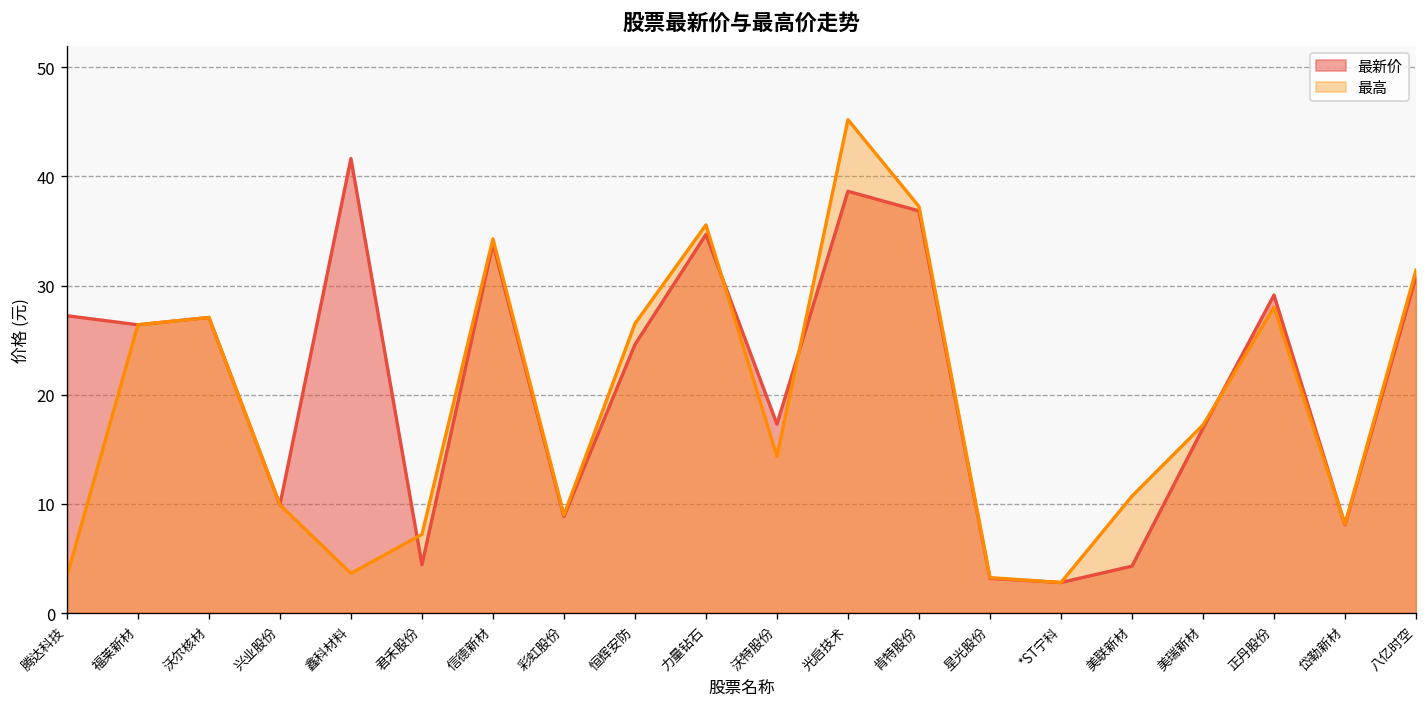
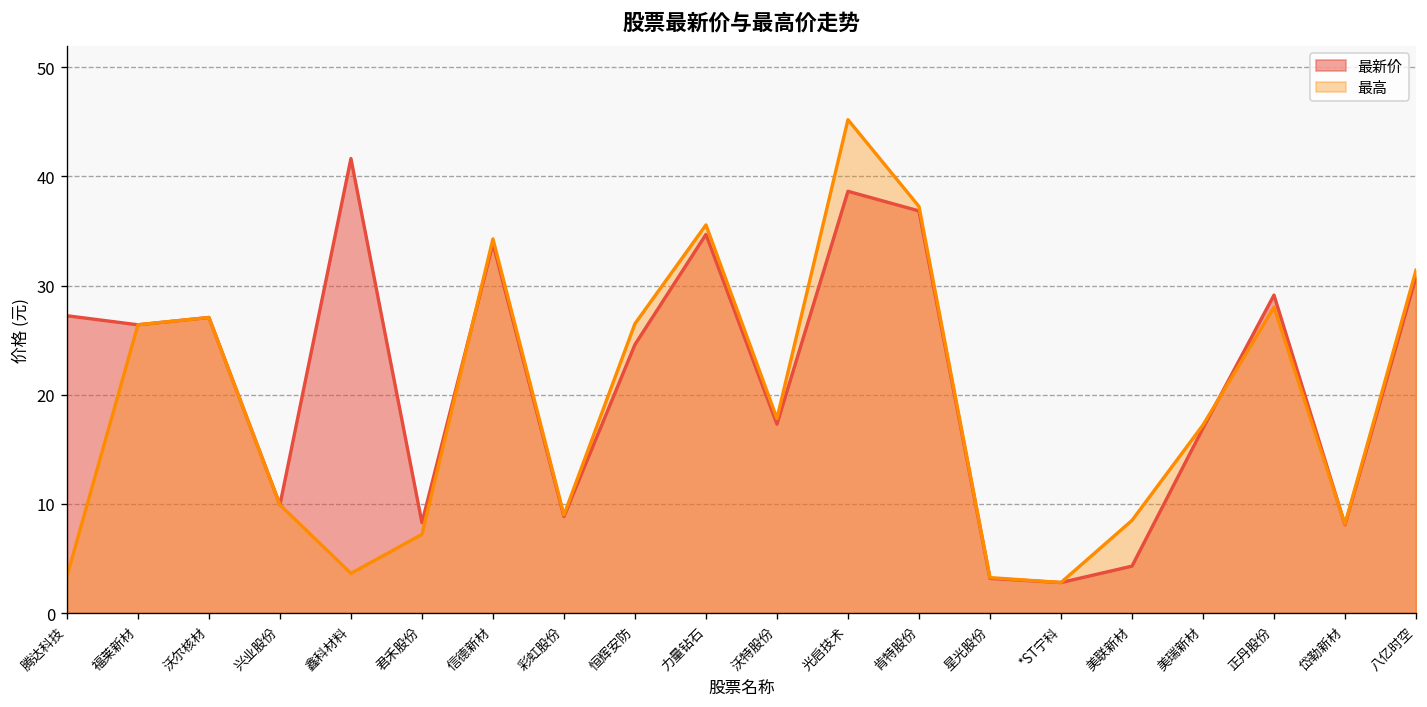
  {
    "最新价": {
      "腾达科技": 27,
      "鑫科材料": 42,
-     "君禾股份": 4,
+     "君禾股份": 8,
      "信德新材": 34,
      "恒辉安防": 25,
      "力量钻石": 35,
      "沃特股份": 17,
      "光启技术": 39,
      "肯特股份": 37,
      "美联新材": 4,
      "美瑞新材": 17,
      "正丹股份": 29,
      "八亿时空": 31
    },
    "最高": {
      "腾达科技": 3,
      "鑫科材料": 4,
      "君禾股份": 7,
      "信德新材": 34,
      "恒辉安防": 27,
      "力量钻石": 36,
-     "沃特股份": 14,
+     "沃特股份": 18,
      "光启技术": 45,
      "肯特股份": 37,
-     "美联新材": 11,
+     "美联新材": 8,
      "美瑞新材": 17,
      "正丹股份": 28,
      "八亿时空": 31
    }
  }
